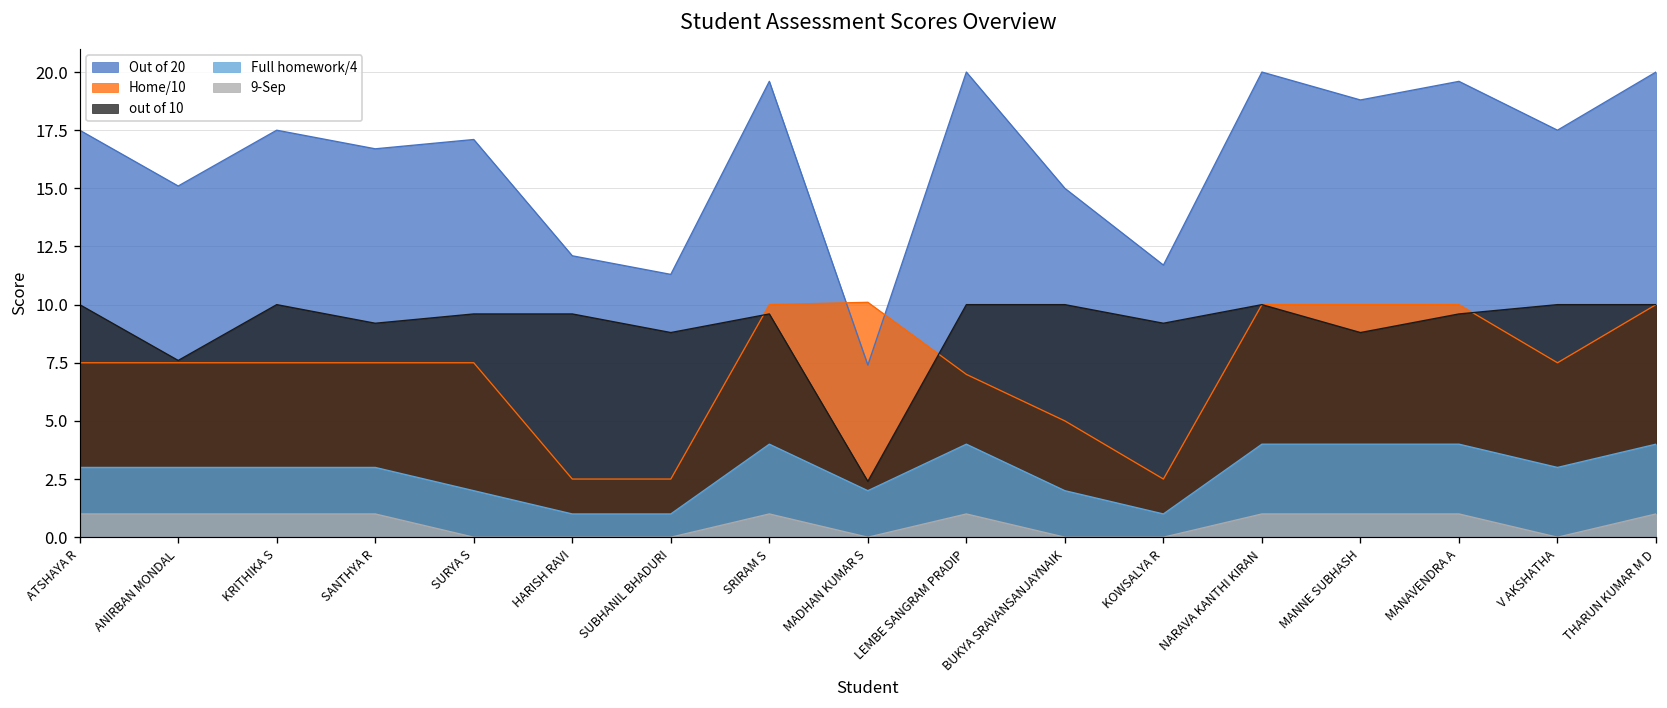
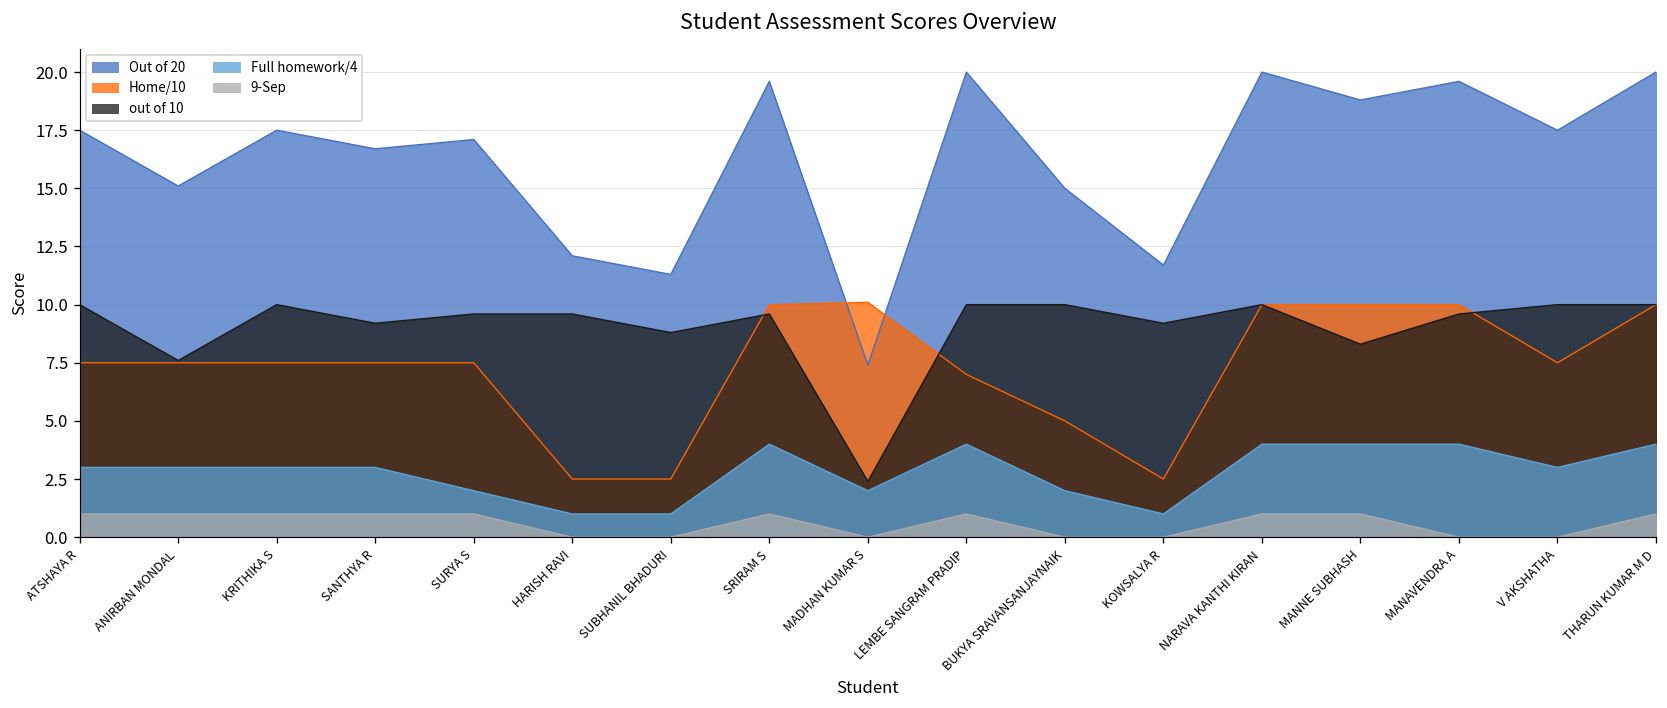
  {
    "Home/10": {
      "ATSHAYA R": 7.5,
      "KRITHIKA S": 7.5,
      "SANTHYA R": 7.5,
      "SURYA S": 7.5,
      "HARISH RAVI": 2.5,
      "SUBHANIL BHADURI": 2.5,
      "SRIRAM S": 10.0,
      "MADHAN KUMAR S": 10.1,
      "LEMBE SANGRAM PRADIP": 7.0,
      "BUKYA SRAVANSANJAYNAIK": 5.0,
      "KOWSALYA R": 2.5,
      "MANNE SUBHASH": 10.0,
      "MANAVENDRA A": 10.0,
      "V AKSHATHA": 7.5
    },
    "out of 10": {
      "ATSHAYA R": 10.0,
      "KRITHIKA S": 10.0,
      "SANTHYA R": 9.2,
      "SURYA S": 9.6,
      "HARISH RAVI": 9.6,
      "SUBHANIL BHADURI": 8.8,
      "SRIRAM S": 9.6,
      "MADHAN KUMAR S": 2.4,
      "LEMBE SANGRAM PRADIP": 10.0,
      "BUKYA SRAVANSANJAYNAIK": 10.0,
      "KOWSALYA R": 9.2,
-     "MANNE SUBHASH": 8.8,
+     "MANNE SUBHASH": 8.3,
      "MANAVENDRA A": 9.6,
      "V AKSHATHA": 10.0
    },
    "9-Sep": {
      "ATSHAYA R": 1,
      "ANIRBAN MONDAL": 1,
      "KRITHIKA S": 1,
      "SANTHYA R": 1,
-     "SURYA S": 0,
+     "SURYA S": 1,
      "HARISH RAVI": 0,
      "SUBHANIL BHADURI": 0,
      "SRIRAM S": 1,
      "MADHAN KUMAR S": 0,
      "LEMBE SANGRAM PRADIP": 1,
      "BUKYA SRAVANSANJAYNAIK": 0,
      "KOWSALYA R": 0,
      "NARAVA KANTHI KIRAN": 1,
      "MANNE SUBHASH": 1,
-     "MANAVENDRA A": 1,
+     "MANAVENDRA A": 0,
      "V AKSHATHA": 0,
      "THARUN KUMAR M D": 1
    }
  }
